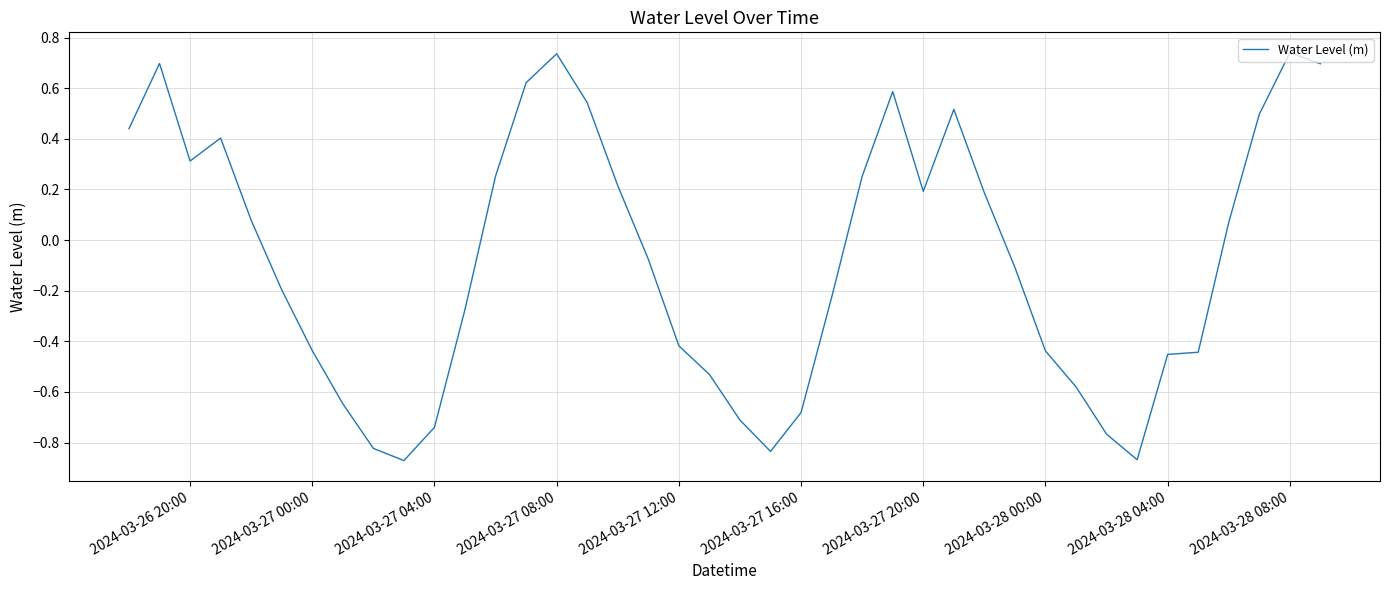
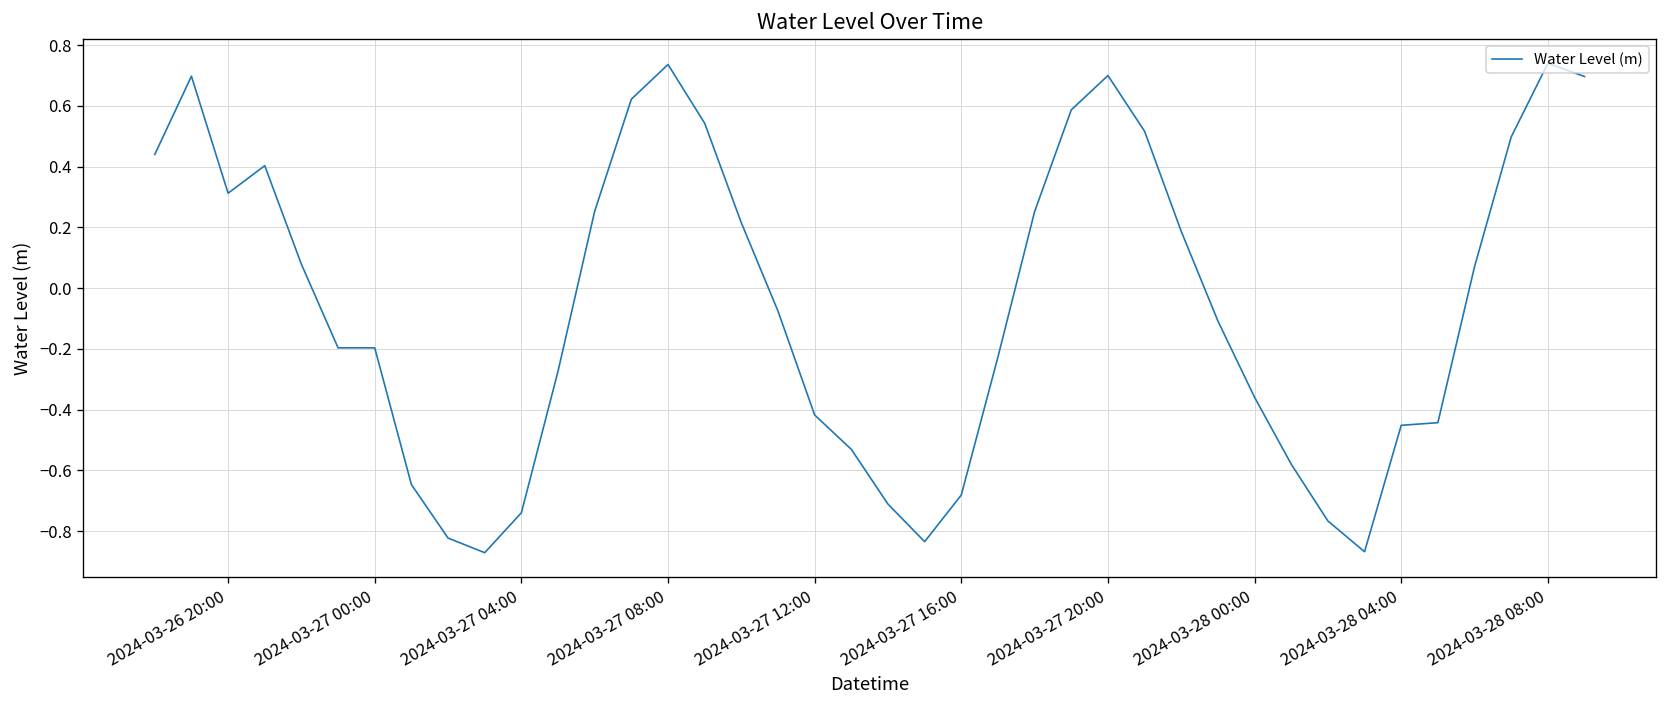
  {
    "2024-03-26 20:00": 0.31,
-   "2024-03-27 00:00": -0.44,
+   "2024-03-27 00:00": -0.20,
    "2024-03-27 04:00": -0.74,
    "2024-03-27 08:00": 0.74,
    "2024-03-27 12:00": -0.42,
    "2024-03-27 16:00": -0.68,
-   "2024-03-27 20:00": 0.19,
-   "2024-03-28 00:00": -0.44,
+   "2024-03-27 20:00": 0.70,
+   "2024-03-28 00:00": -0.36,
    "2024-03-28 04:00": -0.45
  }
